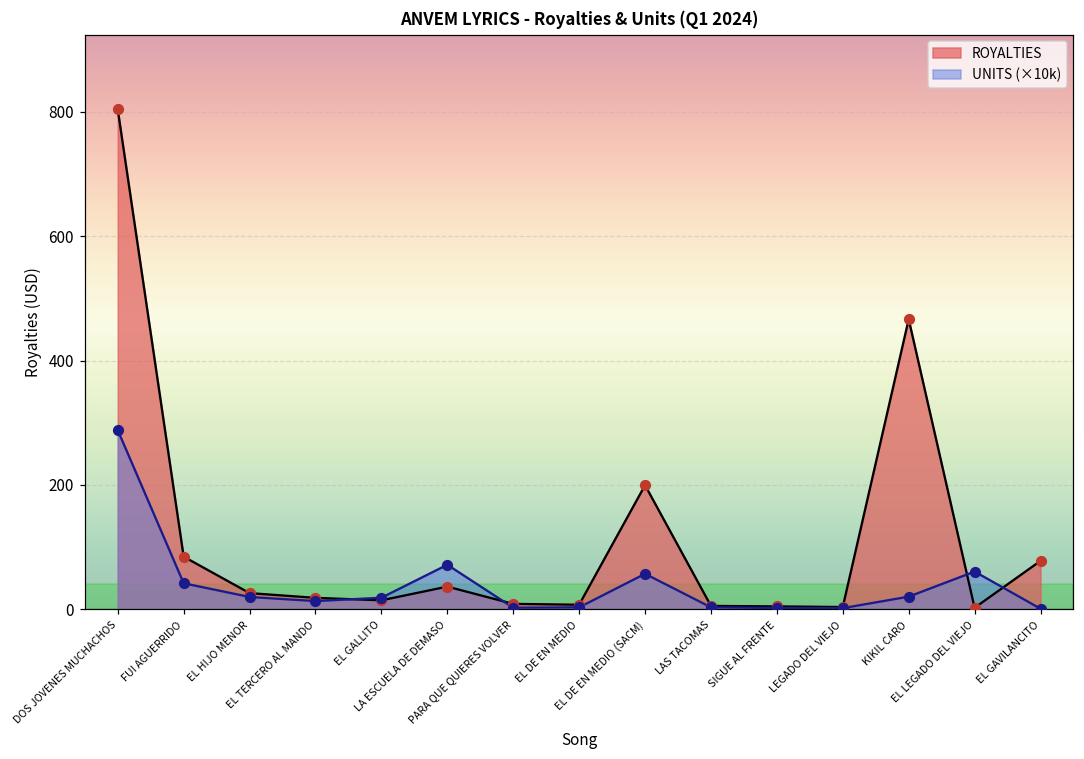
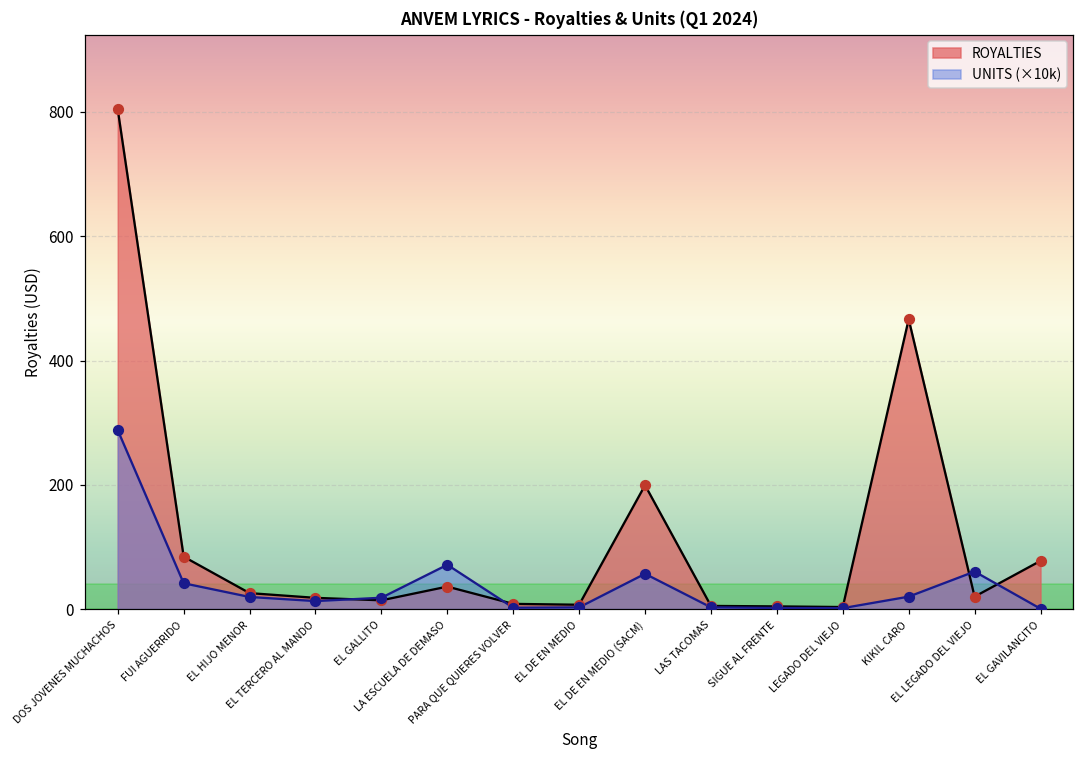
  {
    "ROYALTIES": {
      "DOS JOVENES MUCHACHOS": 800,
      "FUI AGUERRIDO": 80,
      "EL HIJO MENOR": 30,
      "EL TERCERO AL MANDO": 20,
      "LA ESCUELA DE DEMASO": 40,
      "PARA QUE QUIERES VOLVER": 10,
      "EL DE EN MEDIO (SACM)": 200,
      "KIKIL CARO": 470,
-     "EL LEGADO DEL VIEJO": 0,
+     "EL LEGADO DEL VIEJO": 20,
      "EL GAVILANCITO": 80
    },
    "UNITS (×10k)": {
      "DOS JOVENES MUCHACHOS": 290,
      "FUI AGUERRIDO": 40,
      "EL HIJO MENOR": 20,
      "EL TERCERO AL MANDO": 10,
      "LA ESCUELA DE DEMASO": 70,
      "PARA QUE QUIERES VOLVER": 0,
      "EL DE EN MEDIO (SACM)": 60,
      "KIKIL CARO": 20,
      "EL LEGADO DEL VIEJO": 60,
      "EL GAVILANCITO": 0
    }
  }
